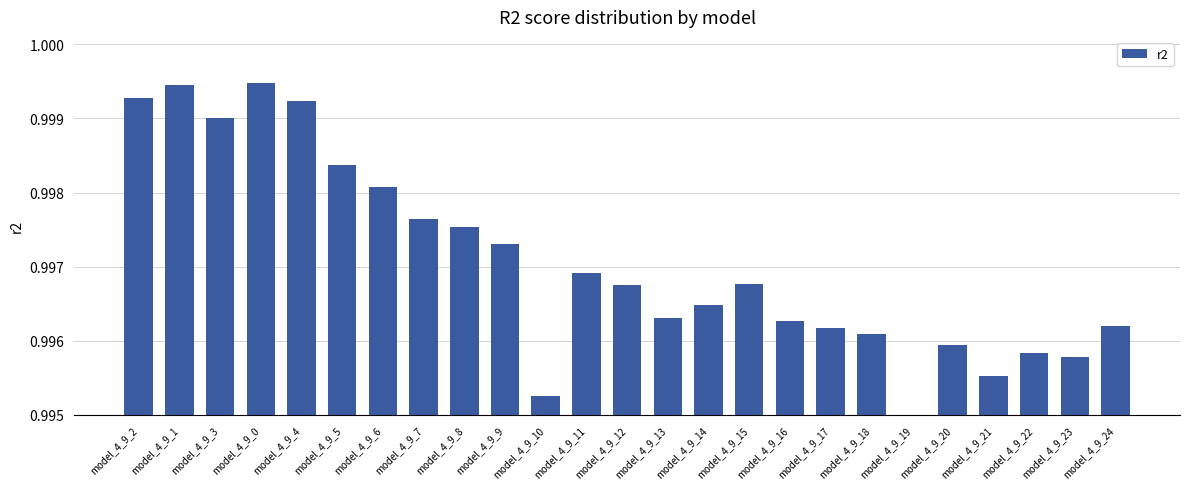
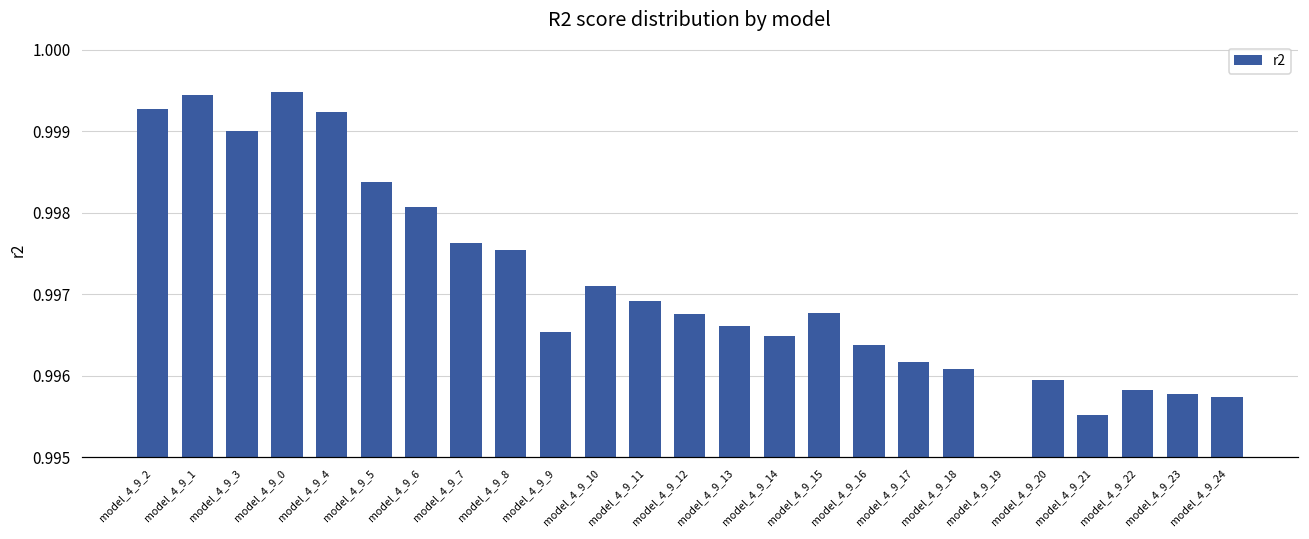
  {
    "model_4_9_2": 0.9993,
    "model_4_9_1": 0.9994,
    "model_4_9_3": 0.9990,
    "model_4_9_0": 0.9995,
    "model_4_9_4": 0.9992,
    "model_4_9_5": 0.9984,
    "model_4_9_6": 0.9981,
    "model_4_9_7": 0.9976,
    "model_4_9_8": 0.9975,
-   "model_4_9_9": 0.9973,
-   "model_4_9_10": 0.9953,
+   "model_4_9_9": 0.9965,
+   "model_4_9_10": 0.9971,
    "model_4_9_11": 0.9969,
    "model_4_9_12": 0.9968,
-   "model_4_9_13": 0.9963,
+   "model_4_9_13": 0.9966,
    "model_4_9_14": 0.9965,
    "model_4_9_15": 0.9968,
-   "model_4_9_16": 0.9963,
+   "model_4_9_16": 0.9964,
    "model_4_9_17": 0.9962,
    "model_4_9_18": 0.9961,
    "model_4_9_20": 0.9959,
    "model_4_9_21": 0.9955,
    "model_4_9_22": 0.9958,
    "model_4_9_23": 0.9958,
-   "model_4_9_24": 0.9962
+   "model_4_9_24": 0.9957
  }
